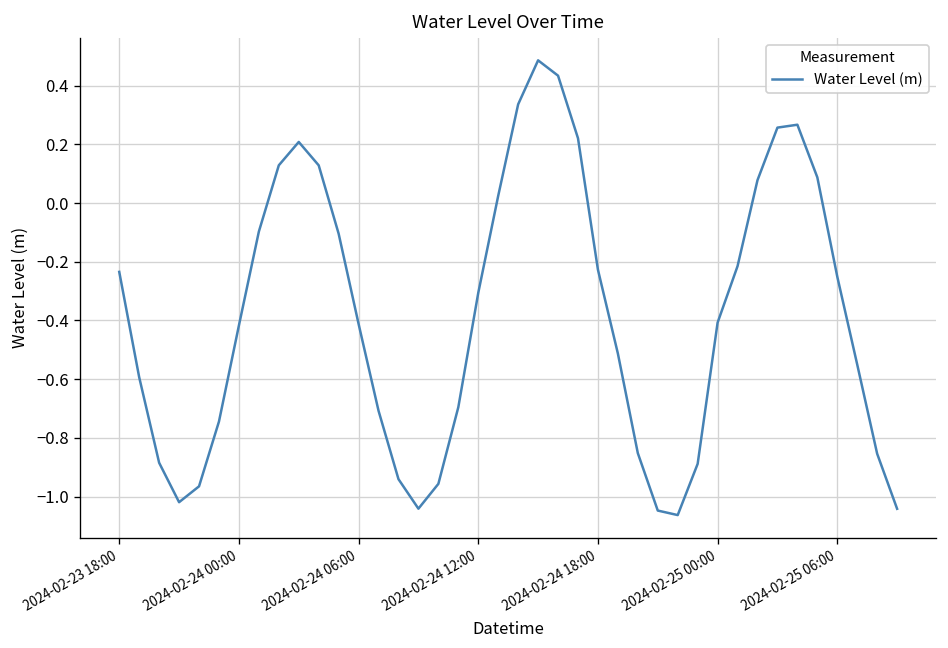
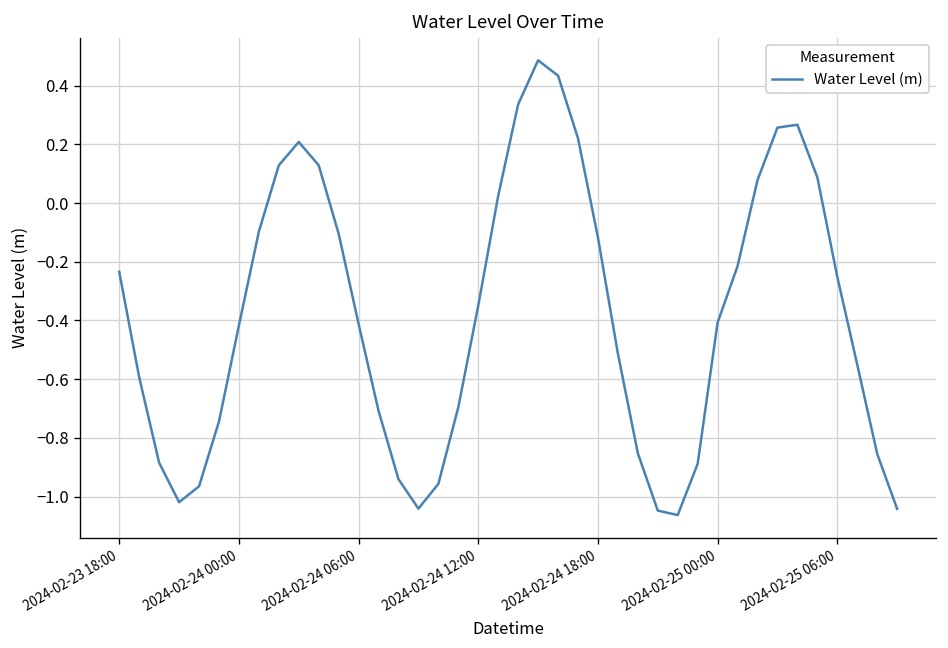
  {
    "2024-02-23 18:00": -0.23,
    "2024-02-24 00:00": -0.42,
    "2024-02-24 06:00": -0.41,
-   "2024-02-24 12:00": -0.31,
-   "2024-02-24 18:00": -0.23,
+   "2024-02-24 12:00": -0.35,
+   "2024-02-24 18:00": -0.12,
    "2024-02-25 00:00": -0.41,
    "2024-02-25 06:00": -0.25
  }
